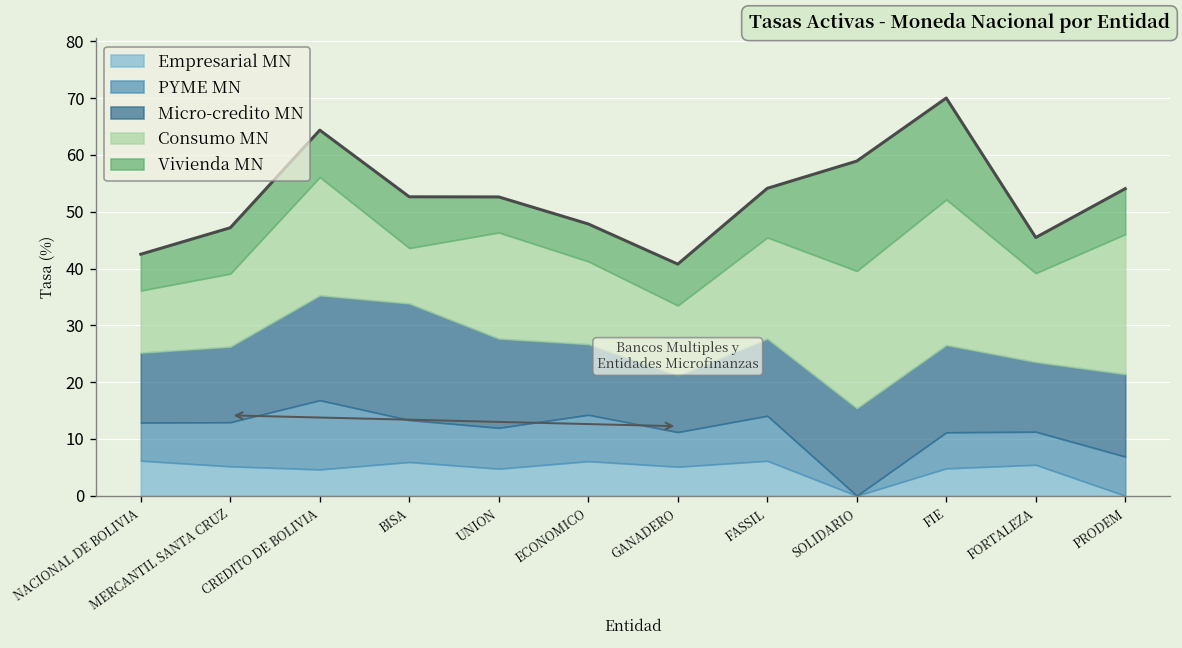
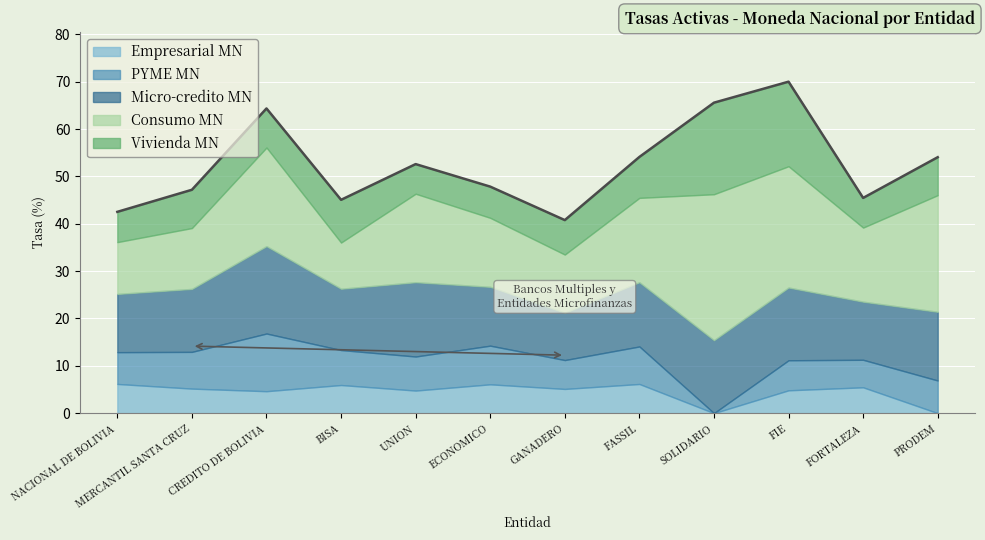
  {
    "Empresarial MN": {
      "NACIONAL DE BOLIVIA": 6,
      "MERCANTIL SANTA CRUZ": 5,
      "CREDITO DE BOLIVIA": 5,
      "BISA": 6,
      "UNION": 5,
      "ECONOMICO": 6,
      "GANADERO": 5,
      "FASSIL": 6,
      "FIE": 5,
      "FORTALEZA": 5,
      "PRODEM": 0
    },
    "PYME MN": {
      "NACIONAL DE BOLIVIA": 7,
      "MERCANTIL SANTA CRUZ": 8,
      "CREDITO DE BOLIVIA": 12,
      "BISA": 7,
      "UNION": 7,
      "ECONOMICO": 8,
      "GANADERO": 6,
      "FASSIL": 8,
      "FIE": 6,
      "FORTALEZA": 6,
      "PRODEM": 7
    },
    "Micro-credito MN": {
      "NACIONAL DE BOLIVIA": 12,
      "MERCANTIL SANTA CRUZ": 13,
      "CREDITO DE BOLIVIA": 18,
-     "BISA": 21,
+     "BISA": 13,
      "UNION": 16,
      "ECONOMICO": 12,
      "FASSIL": 14,
      "SOLIDARIO": 15,
      "FIE": 15,
      "FORTALEZA": 12,
      "PRODEM": 15
    },
    "Consumo MN": {
      "NACIONAL DE BOLIVIA": 11,
      "MERCANTIL SANTA CRUZ": 13,
      "CREDITO DE BOLIVIA": 21,
      "BISA": 10,
      "UNION": 19,
      "ECONOMICO": 15,
      "GANADERO": 12,
      "FASSIL": 18,
-     "SOLIDARIO": 24,
+     "SOLIDARIO": 31,
      "FIE": 26,
      "FORTALEZA": 16,
      "PRODEM": 25
    },
    "Vivienda MN": {
      "NACIONAL DE BOLIVIA": 6,
      "MERCANTIL SANTA CRUZ": 8,
      "CREDITO DE BOLIVIA": 8,
      "BISA": 9,
      "UNION": 6,
      "ECONOMICO": 7,
      "GANADERO": 7,
      "FASSIL": 9,
      "SOLIDARIO": 19,
      "FIE": 18,
      "FORTALEZA": 6,
      "PRODEM": 8
    }
  }
